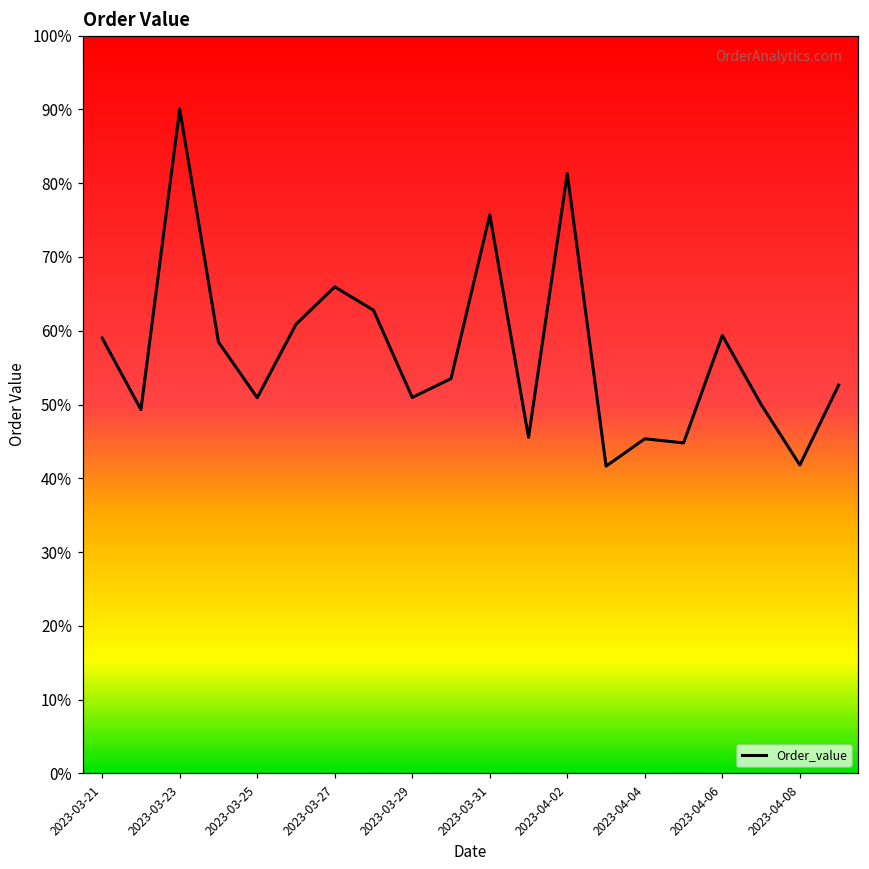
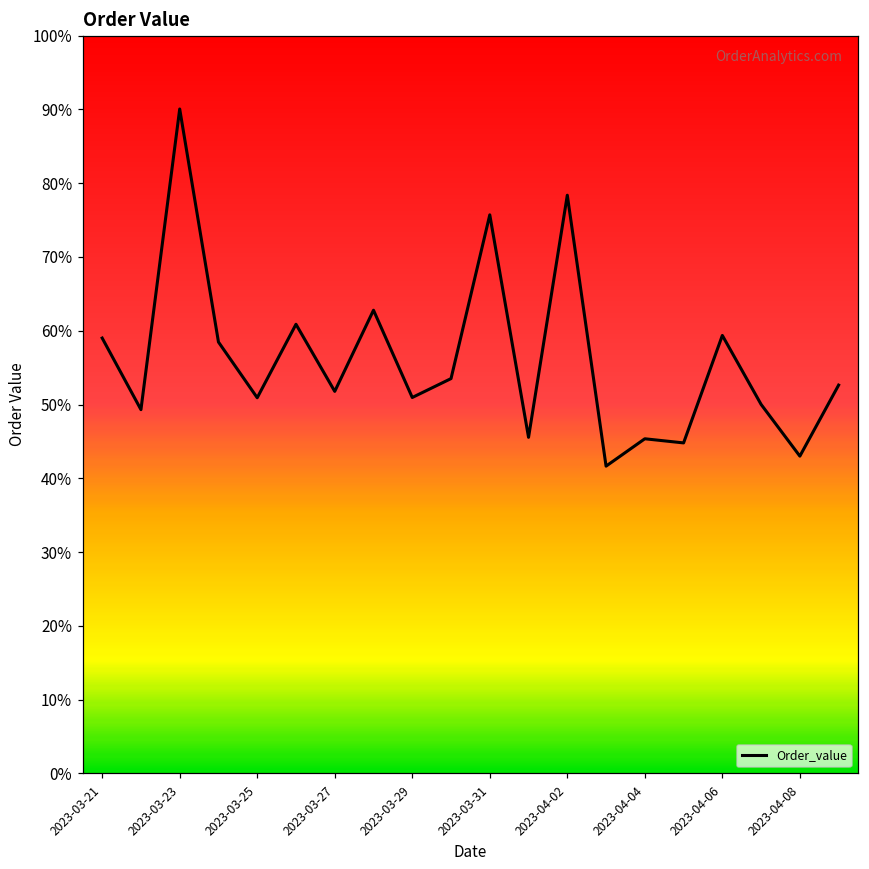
  {
    "2023-03-21": "59%",
    "2023-03-23": "90%",
    "2023-03-25": "51%",
-   "2023-03-27": "66%",
+   "2023-03-27": "52%",
    "2023-03-29": "51%",
    "2023-03-31": "76%",
-   "2023-04-02": "81%",
+   "2023-04-02": "78%",
    "2023-04-04": "45%",
    "2023-04-06": "59%",
-   "2023-04-08": "42%"
+   "2023-04-08": "43%"
  }
